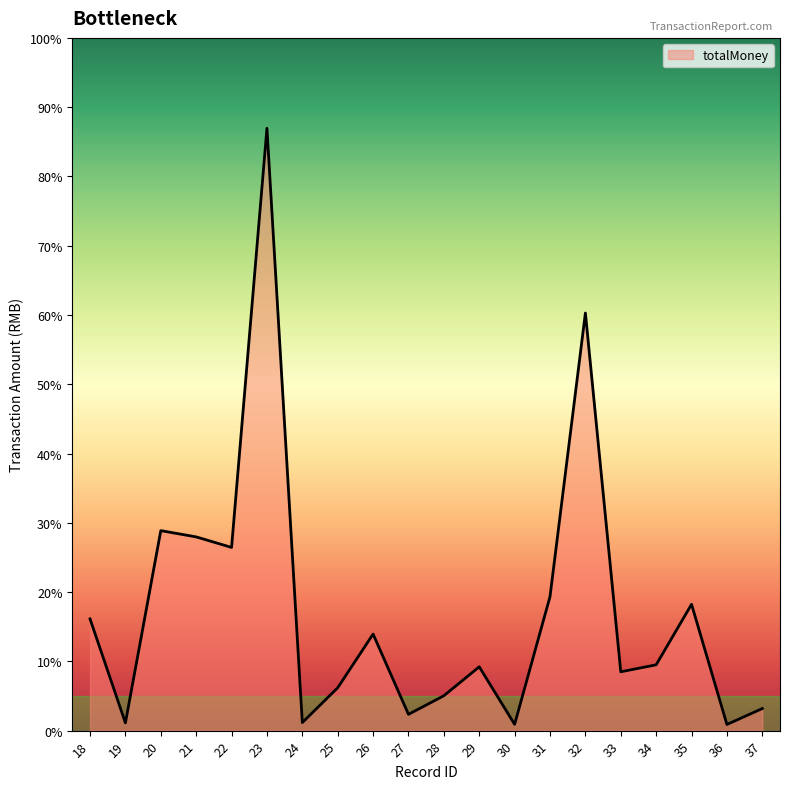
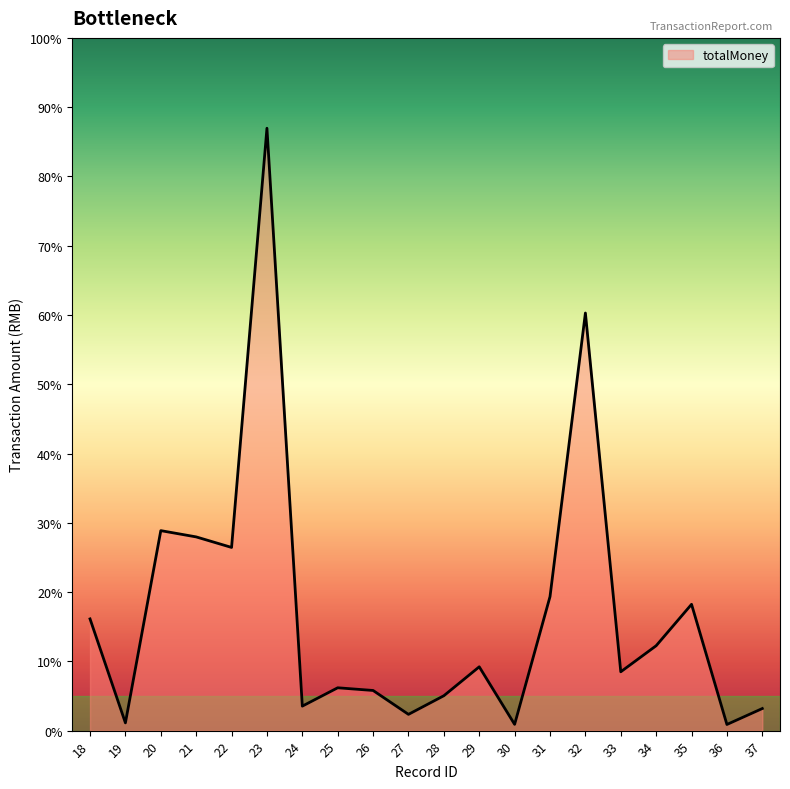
  {
    "18": "16%",
    "19": "1%",
    "20": "29%",
    "21": "28%",
    "22": "26%",
    "23": "87%",
-   "24": "1%",
+   "24": "4%",
    "25": "6%",
-   "26": "14%",
+   "26": "6%",
    "27": "2%",
    "28": "5%",
    "29": "9%",
    "30": "1%",
    "31": "19%",
    "32": "60%",
    "33": "8%",
-   "34": "10%",
+   "34": "12%",
    "35": "18%",
    "36": "1%",
    "37": "3%"
  }
